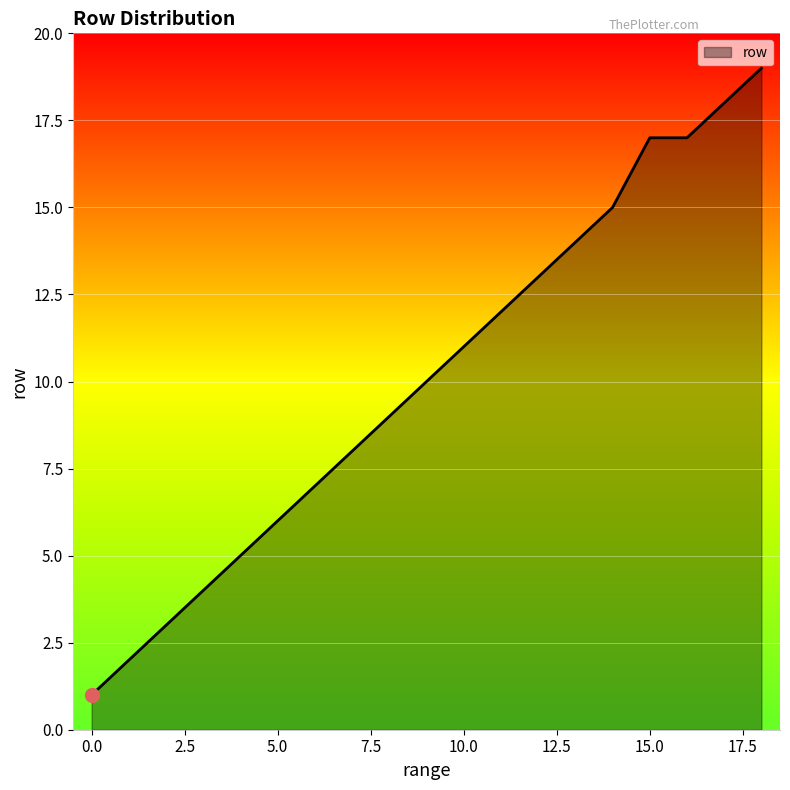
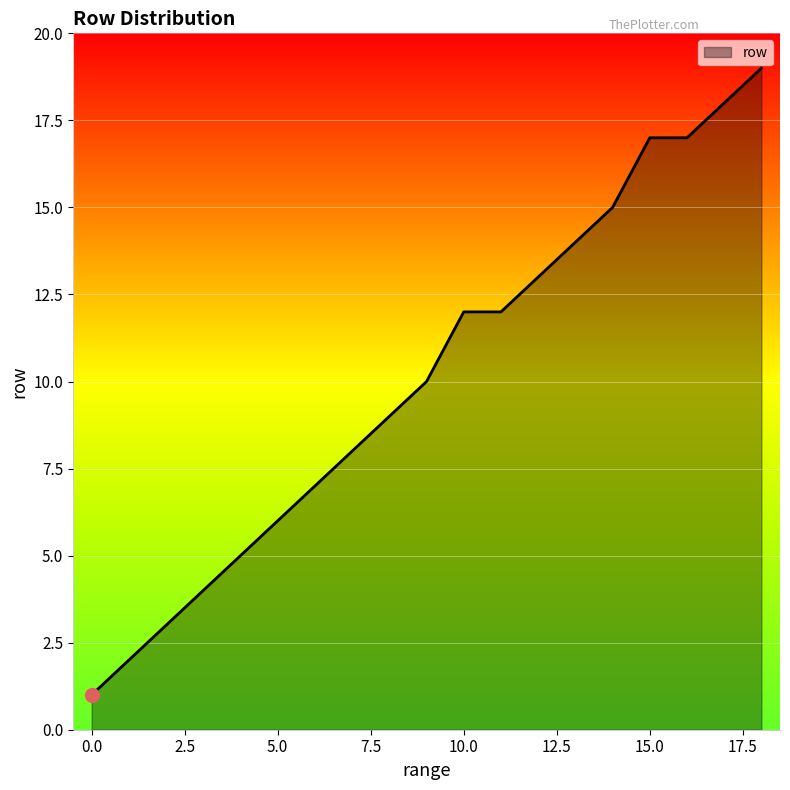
  {
    "row": {
      "5.0": 6,
-     "10.0": 11,
+     "10.0": 12,
      "15.0": 17
    }
  }
